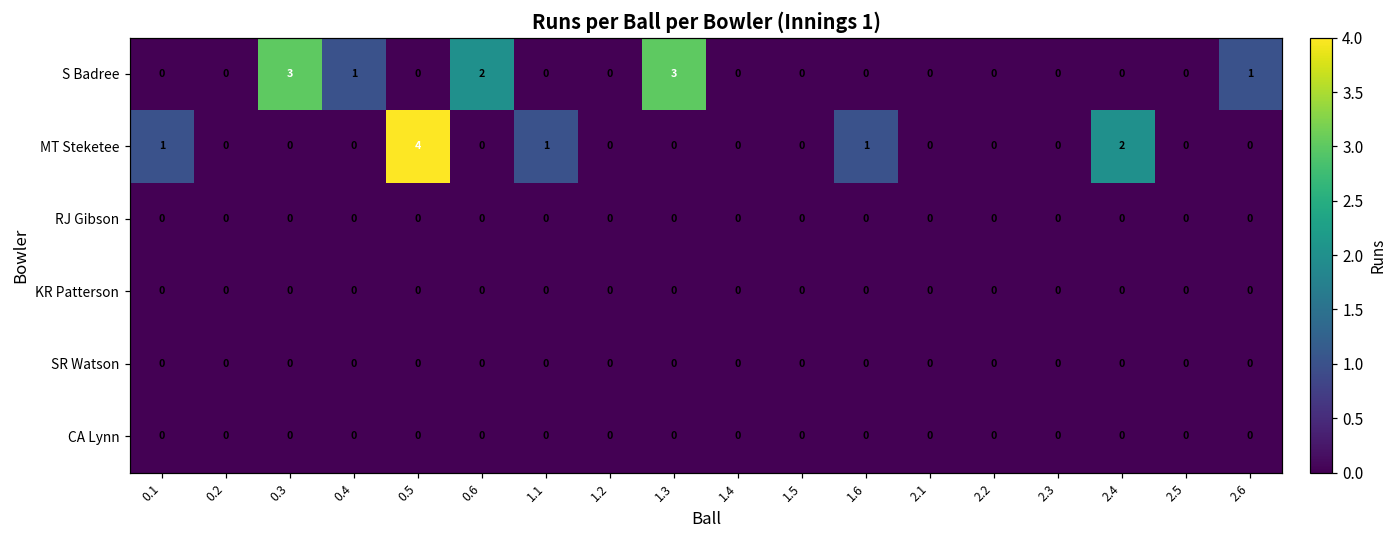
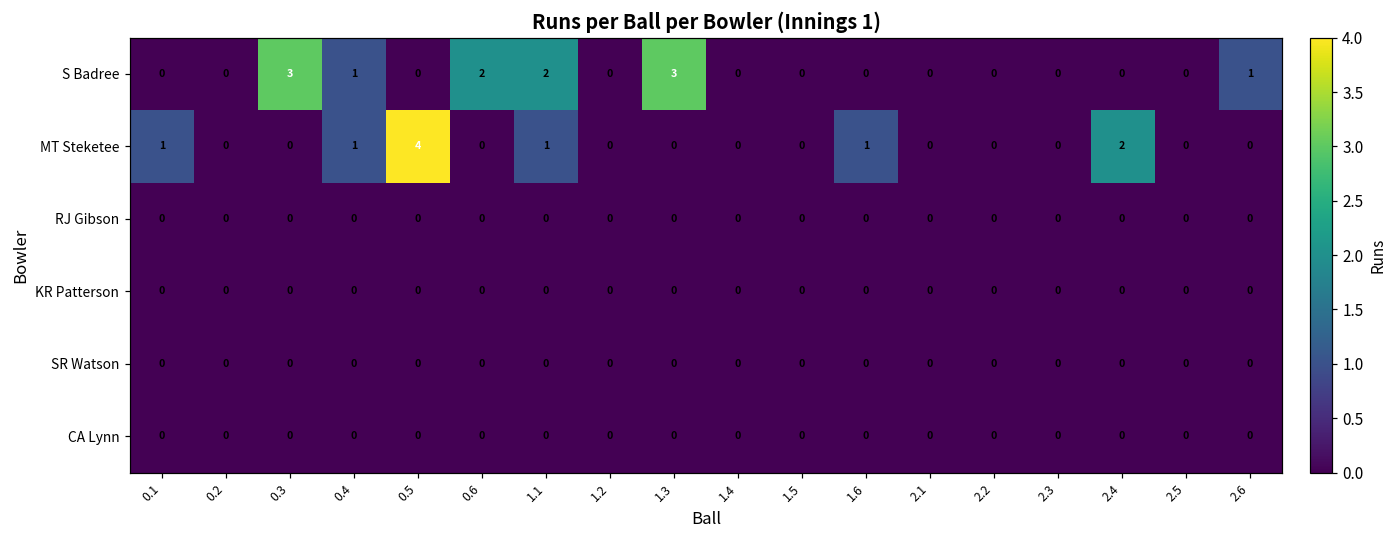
  {
    "S Badree": {
      "0.1": 0,
      "0.2": 0,
      "0.3": 3,
      "0.4": 1,
      "0.5": 0,
      "0.6": 2,
-     "1.1": 0,
+     "1.1": 2,
      "1.2": 0,
      "1.3": 3,
      "1.4": 0,
      "1.5": 0,
      "1.6": 0,
      "2.1": 0,
      "2.2": 0,
      "2.3": 0,
      "2.4": 0,
      "2.5": 0,
      "2.6": 1
    },
    "MT Steketee": {
      "0.1": 1,
      "0.2": 0,
      "0.3": 0,
-     "0.4": 0,
+     "0.4": 1,
      "0.5": 4,
      "0.6": 0,
      "1.1": 1,
      "1.2": 0,
      "1.3": 0,
      "1.4": 0,
      "1.5": 0,
      "1.6": 1,
      "2.1": 0,
      "2.2": 0,
      "2.3": 0,
      "2.4": 2,
      "2.5": 0,
      "2.6": 0
    },
    "RJ Gibson": {
      "0.1": 0,
      "0.2": 0,
      "0.3": 0,
      "0.4": 0,
      "0.5": 0,
      "0.6": 0,
      "1.1": 0,
      "1.2": 0,
      "1.3": 0,
      "1.4": 0,
      "1.5": 0,
      "1.6": 0,
      "2.1": 0,
      "2.2": 0,
      "2.3": 0,
      "2.4": 0,
      "2.5": 0,
      "2.6": 0
    },
    "KR Patterson": {
      "0.1": 0,
      "0.2": 0,
      "0.3": 0,
      "0.4": 0,
      "0.5": 0,
      "0.6": 0,
      "1.1": 0,
      "1.2": 0,
      "1.3": 0,
      "1.4": 0,
      "1.5": 0,
      "1.6": 0,
      "2.1": 0,
      "2.2": 0,
      "2.3": 0,
      "2.4": 0,
      "2.5": 0,
      "2.6": 0
    },
    "SR Watson": {
      "0.1": 0,
      "0.2": 0,
      "0.3": 0,
      "0.4": 0,
      "0.5": 0,
      "0.6": 0,
      "1.1": 0,
      "1.2": 0,
      "1.3": 0,
      "1.4": 0,
      "1.5": 0,
      "1.6": 0,
      "2.1": 0,
      "2.2": 0,
      "2.3": 0,
      "2.4": 0,
      "2.5": 0,
      "2.6": 0
    },
    "CA Lynn": {
      "0.1": 0,
      "0.2": 0,
      "0.3": 0,
      "0.4": 0,
      "0.5": 0,
      "0.6": 0,
      "1.1": 0,
      "1.2": 0,
      "1.3": 0,
      "1.4": 0,
      "1.5": 0,
      "1.6": 0,
      "2.1": 0,
      "2.2": 0,
      "2.3": 0,
      "2.4": 0,
      "2.5": 0,
      "2.6": 0
    }
  }
